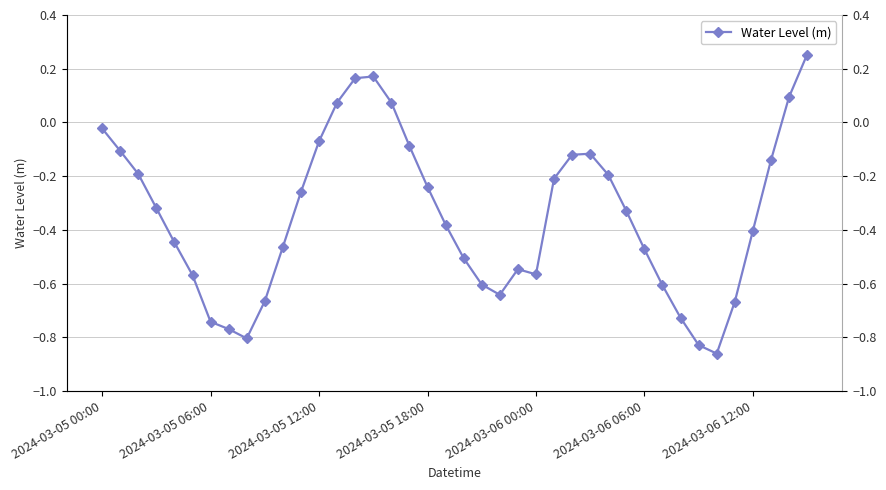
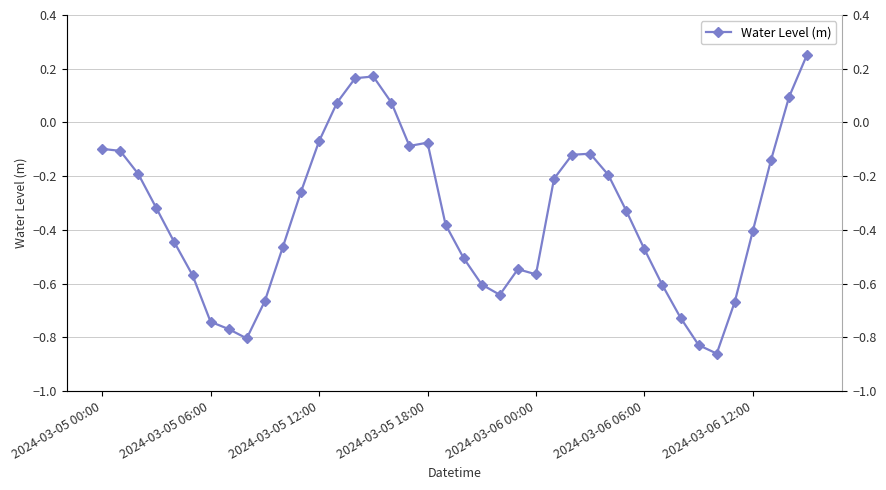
  {
-   "2024-03-05 00:00": -0.02,
+   "2024-03-05 00:00": -0.10,
    "2024-03-05 06:00": -0.74,
    "2024-03-05 12:00": -0.07,
-   "2024-03-05 18:00": -0.24,
+   "2024-03-05 18:00": -0.08,
    "2024-03-06 00:00": -0.57,
    "2024-03-06 06:00": -0.47,
    "2024-03-06 12:00": -0.40
  }
